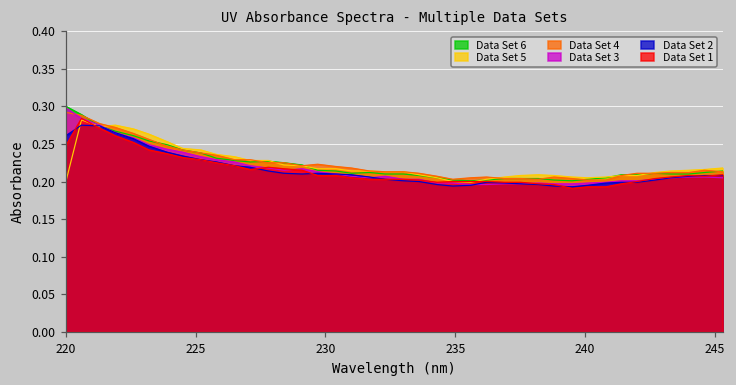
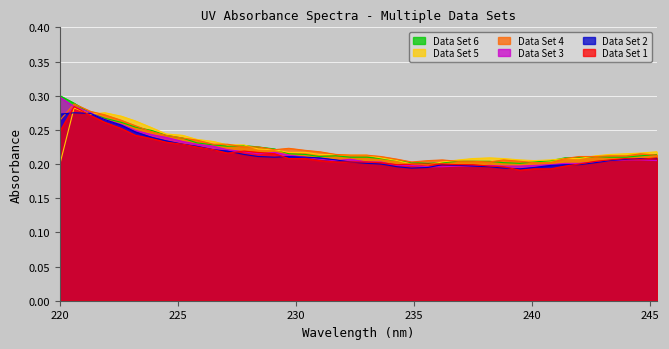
  {
    "Data Set 5": {
      "220": 0.20
    },
    "Data Set 4": {
-     "220": 0.29
+     "220": 0.26
    },
    "Data Set 2": {
-     "220": 0.26
+     "220": 0.27
    },
    "Data Set 1": {
      "220": 0.25
    }
  }
